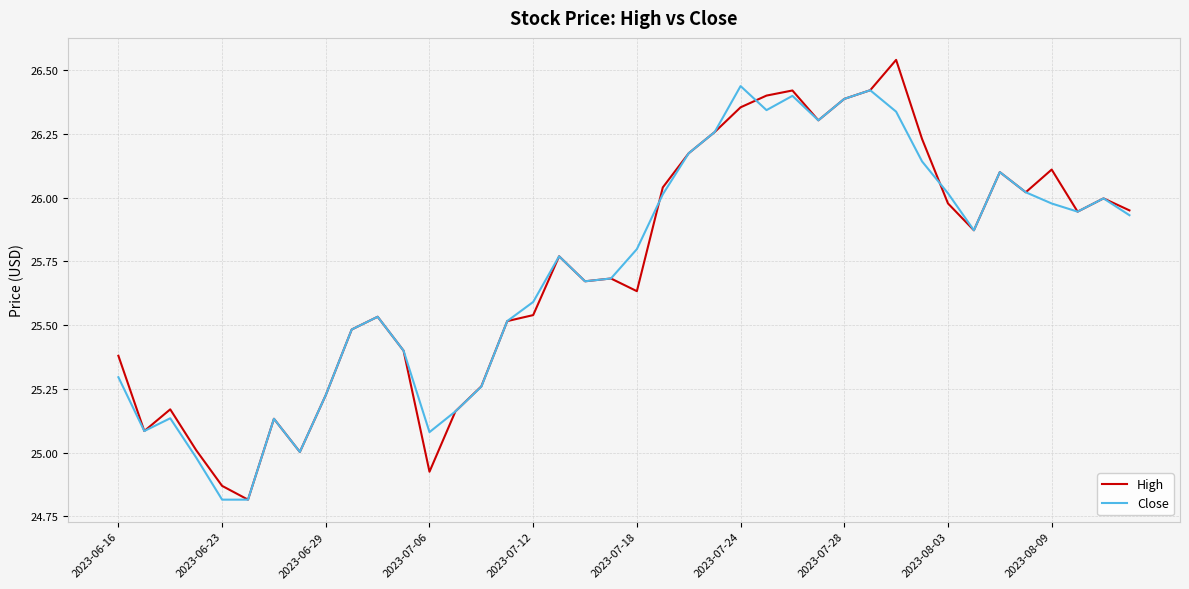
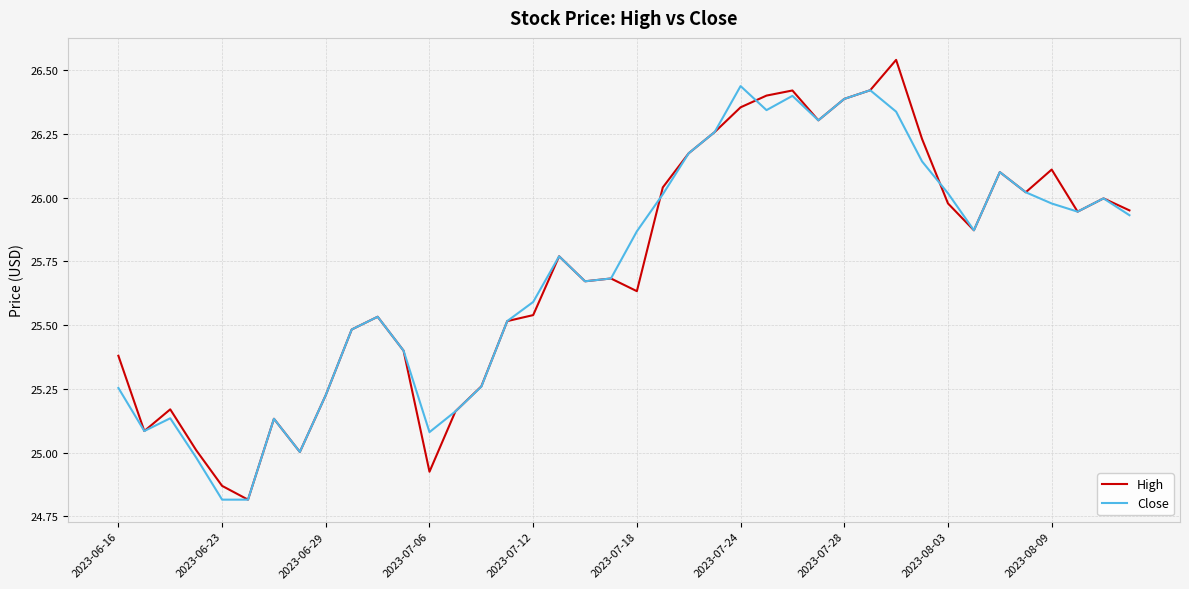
  {
    "High": {
      "2023-06-16": 25.38,
      "2023-06-23": 24.87,
      "2023-07-06": 24.93,
      "2023-07-12": 25.54,
      "2023-07-18": 25.63,
      "2023-07-24": 26.35,
      "2023-08-03": 25.98,
      "2023-08-09": 26.11
    },
    "Close": {
-     "2023-06-16": 25.30,
+     "2023-06-16": 25.25,
      "2023-06-23": 24.82,
      "2023-07-06": 25.08,
      "2023-07-12": 25.59,
-     "2023-07-18": 25.80,
+     "2023-07-18": 25.87,
      "2023-07-24": 26.44,
      "2023-08-03": 26.02,
      "2023-08-09": 25.98
    }
  }
